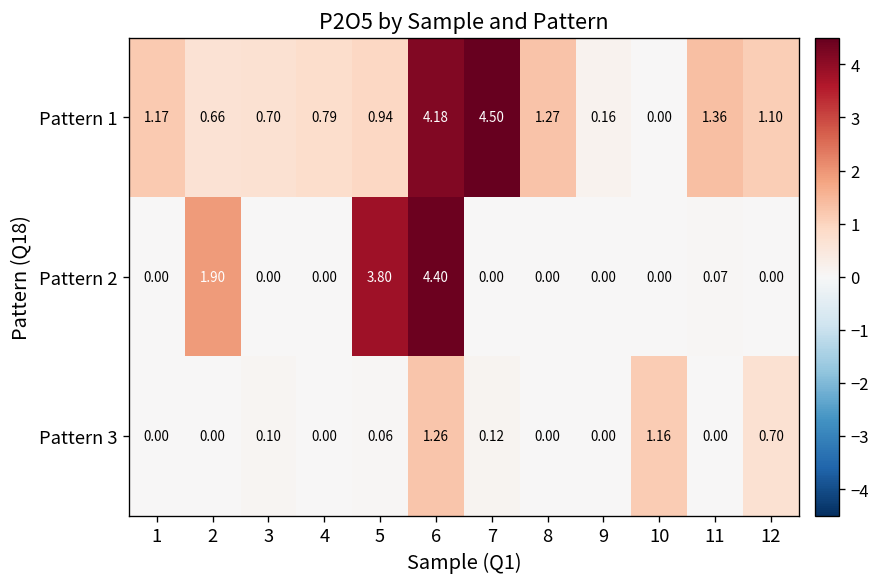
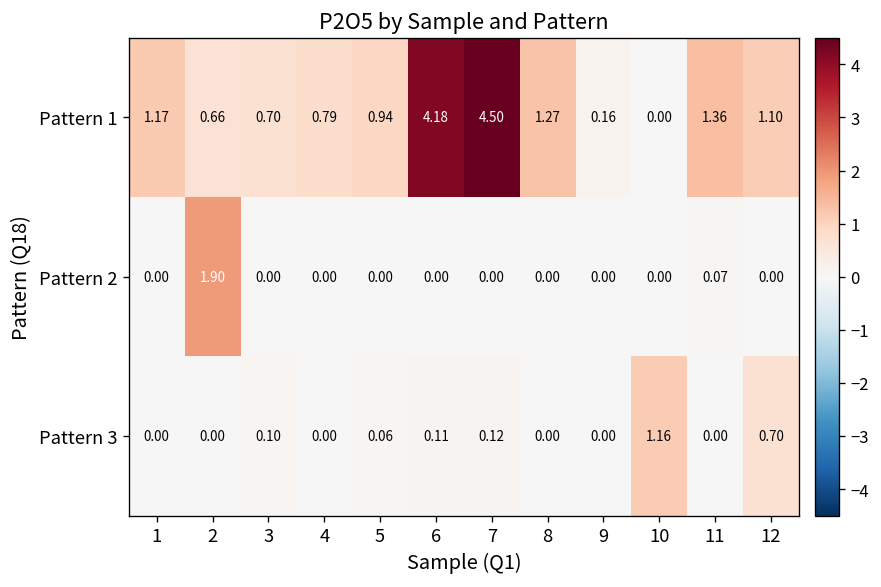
  {
    "Pattern 1": {
      "1": 1.17,
      "2": 0.66,
      "3": 0.70,
      "4": 0.79,
      "5": 0.94,
      "6": 4.18,
      "7": 4.50,
      "8": 1.27,
      "9": 0.16,
      "10": 0.00,
      "11": 1.36,
      "12": 1.10
    },
    "Pattern 2": {
      "1": 0.00,
      "2": 1.90,
      "3": 0.00,
      "4": 0.00,
-     "5": 3.80,
-     "6": 4.40,
+     "5": 0.00,
+     "6": 0.00,
      "7": 0.00,
      "8": 0.00,
      "9": 0.00,
      "10": 0.00,
      "11": 0.07,
      "12": 0.00
    },
    "Pattern 3": {
      "1": 0.00,
      "2": 0.00,
      "3": 0.10,
      "4": 0.00,
      "5": 0.06,
-     "6": 1.26,
+     "6": 0.11,
      "7": 0.12,
      "8": 0.00,
      "9": 0.00,
      "10": 1.16,
      "11": 0.00,
      "12": 0.70
    }
  }
